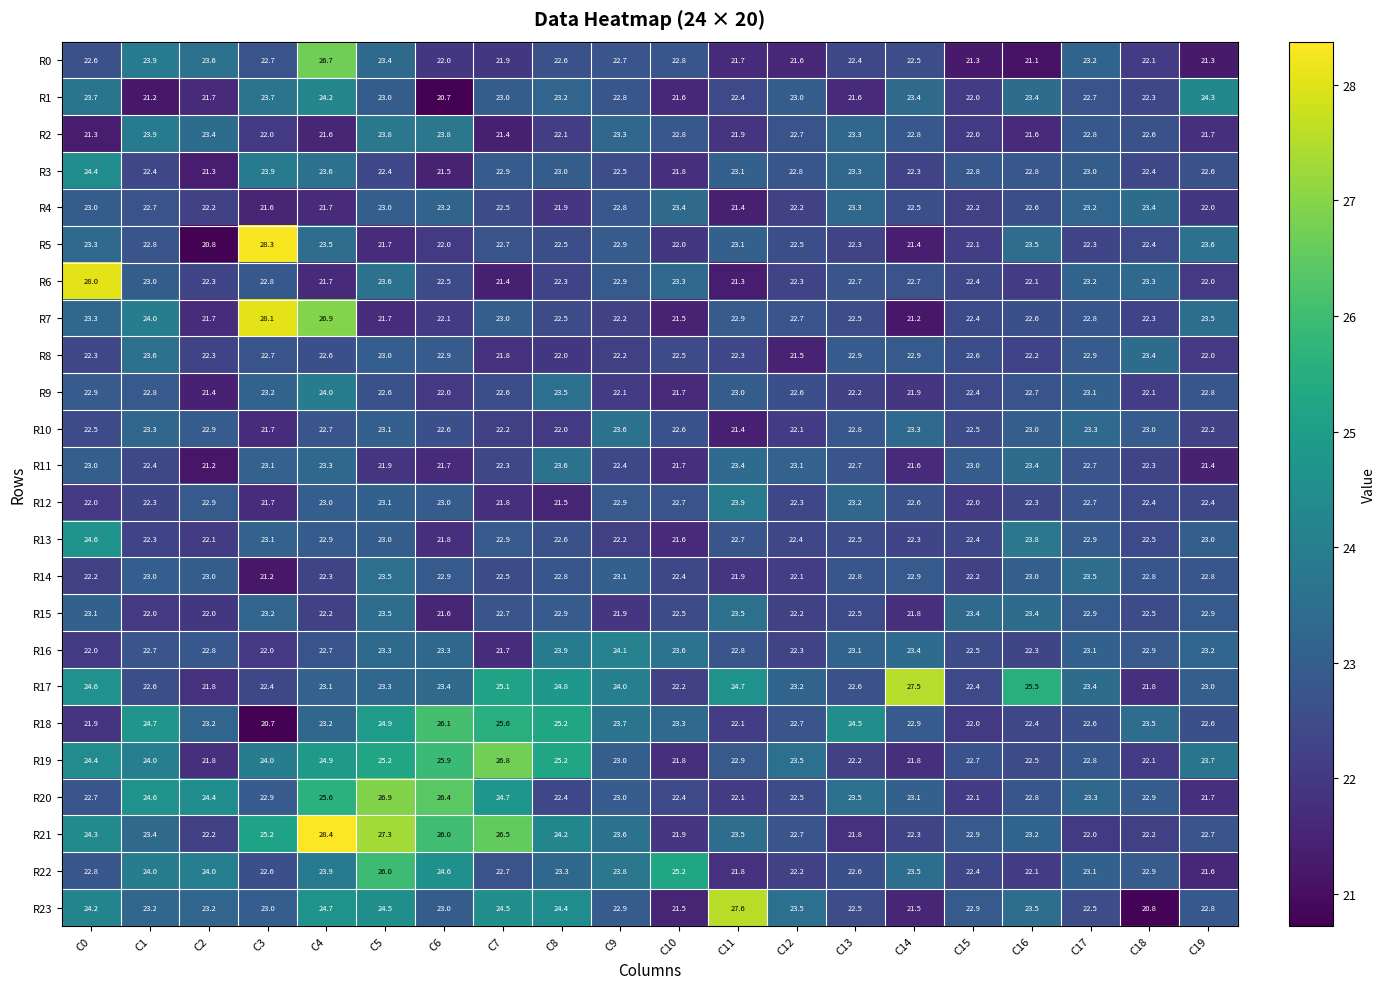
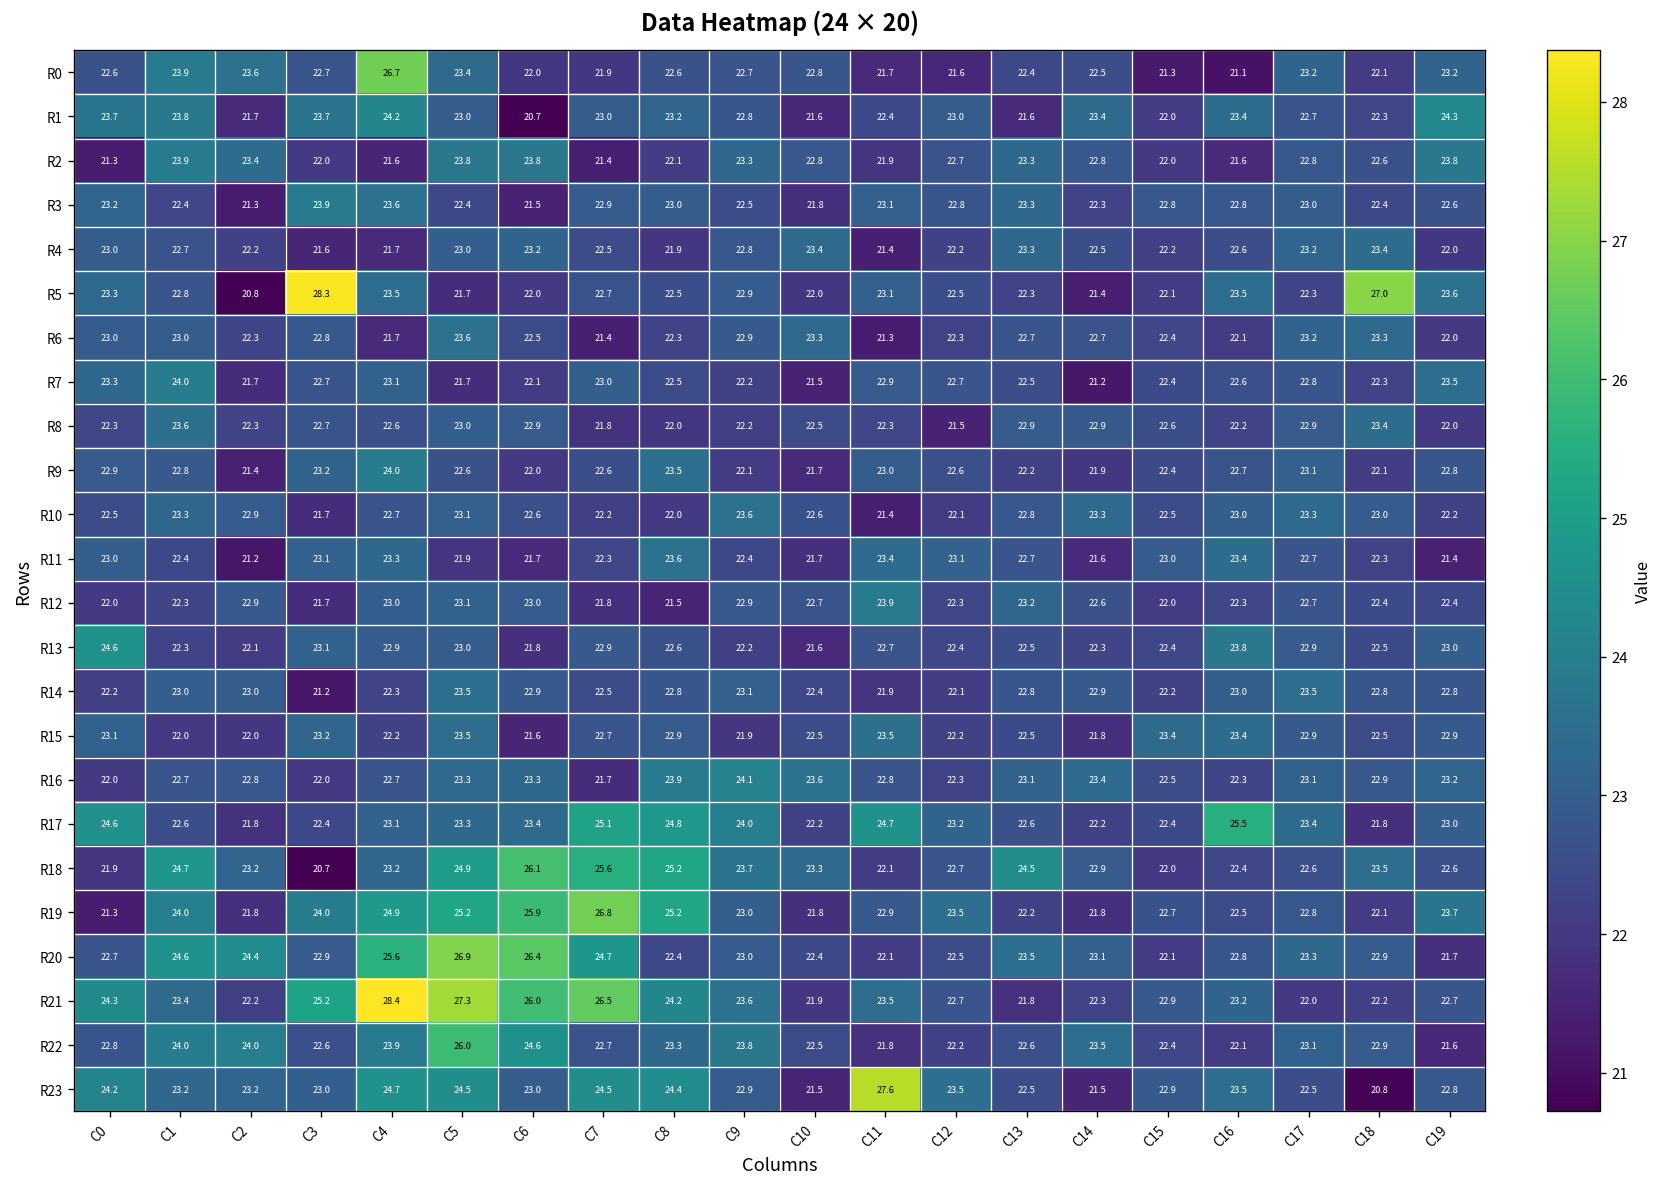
  {
    "R0": {
      "C0": 22.6,
      "C1": 23.9,
      "C2": 23.6,
      "C3": 22.7,
      "C4": 26.7,
      "C5": 23.4,
      "C6": 22.0,
      "C7": 21.9,
      "C8": 22.6,
      "C9": 22.7,
      "C10": 22.8,
      "C11": 21.7,
      "C12": 21.6,
      "C13": 22.4,
      "C14": 22.5,
      "C15": 21.3,
      "C16": 21.1,
      "C17": 23.2,
      "C18": 22.1,
-     "C19": 21.3
+     "C19": 23.2
    },
    "R1": {
      "C0": 23.7,
-     "C1": 21.2,
+     "C1": 23.8,
      "C2": 21.7,
      "C3": 23.7,
      "C4": 24.2,
      "C5": 23.0,
      "C6": 20.7,
      "C7": 23.0,
      "C8": 23.2,
      "C9": 22.8,
      "C10": 21.6,
      "C11": 22.4,
      "C12": 23.0,
      "C13": 21.6,
      "C14": 23.4,
      "C15": 22.0,
      "C16": 23.4,
      "C17": 22.7,
      "C18": 22.3,
      "C19": 24.3
    },
    "R2": {
      "C0": 21.3,
      "C1": 23.9,
      "C2": 23.4,
      "C3": 22.0,
      "C4": 21.6,
      "C5": 23.8,
      "C6": 23.8,
      "C7": 21.4,
      "C8": 22.1,
      "C9": 23.3,
      "C10": 22.8,
      "C11": 21.9,
      "C12": 22.7,
      "C13": 23.3,
      "C14": 22.8,
      "C15": 22.0,
      "C16": 21.6,
      "C17": 22.8,
      "C18": 22.6,
-     "C19": 21.7
+     "C19": 23.8
    },
    "R3": {
-     "C0": 24.4,
+     "C0": 23.2,
      "C1": 22.4,
      "C2": 21.3,
      "C3": 23.9,
      "C4": 23.6,
      "C5": 22.4,
      "C6": 21.5,
      "C7": 22.9,
      "C8": 23.0,
      "C9": 22.5,
      "C10": 21.8,
      "C11": 23.1,
      "C12": 22.8,
      "C13": 23.3,
      "C14": 22.3,
      "C15": 22.8,
      "C16": 22.8,
      "C17": 23.0,
      "C18": 22.4,
      "C19": 22.6
    },
    "R5": {
      "C0": 23.3,
      "C1": 22.8,
      "C2": 20.8,
      "C3": 28.3,
      "C4": 23.5,
      "C5": 21.7,
      "C6": 22.0,
      "C7": 22.7,
      "C8": 22.5,
      "C9": 22.9,
      "C10": 22.0,
      "C11": 23.1,
      "C12": 22.5,
      "C13": 22.3,
      "C14": 21.4,
      "C15": 22.1,
      "C16": 23.5,
      "C17": 22.3,
-     "C18": 22.4,
+     "C18": 27.0,
      "C19": 23.6
    },
    "R6": {
-     "C0": 28.0,
+     "C0": 23.0,
      "C1": 23.0,
      "C2": 22.3,
      "C3": 22.8,
      "C4": 21.7,
      "C5": 23.6,
      "C6": 22.5,
      "C7": 21.4,
      "C8": 22.3,
      "C9": 22.9,
      "C10": 23.3,
      "C11": 21.3,
      "C12": 22.3,
      "C13": 22.7,
      "C14": 22.7,
      "C15": 22.4,
      "C16": 22.1,
      "C17": 23.2,
      "C18": 23.3,
      "C19": 22.0
    },
    "R7": {
      "C0": 23.3,
      "C1": 24.0,
      "C2": 21.7,
-     "C3": 28.1,
-     "C4": 26.9,
+     "C3": 22.7,
+     "C4": 23.1,
      "C5": 21.7,
      "C6": 22.1,
      "C7": 23.0,
      "C8": 22.5,
      "C9": 22.2,
      "C10": 21.5,
      "C11": 22.9,
      "C12": 22.7,
      "C13": 22.5,
      "C14": 21.2,
      "C15": 22.4,
      "C16": 22.6,
      "C17": 22.8,
      "C18": 22.3,
      "C19": 23.5
    },
    "R17": {
      "C0": 24.6,
      "C1": 22.6,
      "C2": 21.8,
      "C3": 22.4,
      "C4": 23.1,
      "C5": 23.3,
      "C6": 23.4,
      "C7": 25.1,
      "C8": 24.8,
      "C9": 24.0,
      "C10": 22.2,
      "C11": 24.7,
      "C12": 23.2,
      "C13": 22.6,
-     "C14": 27.5,
+     "C14": 22.2,
      "C15": 22.4,
      "C16": 25.5,
      "C17": 23.4,
      "C18": 21.8,
      "C19": 23.0
    },
    "R19": {
-     "C0": 24.4,
+     "C0": 21.3,
      "C1": 24.0,
      "C2": 21.8,
      "C3": 24.0,
      "C4": 24.9,
      "C5": 25.2,
      "C6": 25.9,
      "C7": 26.8,
      "C8": 25.2,
      "C9": 23.0,
      "C10": 21.8,
      "C11": 22.9,
      "C12": 23.5,
      "C13": 22.2,
      "C14": 21.8,
      "C15": 22.7,
      "C16": 22.5,
      "C17": 22.8,
      "C18": 22.1,
      "C19": 23.7
    },
    "R22": {
      "C0": 22.8,
      "C1": 24.0,
      "C2": 24.0,
      "C3": 22.6,
      "C4": 23.9,
      "C5": 26.0,
      "C6": 24.6,
      "C7": 22.7,
      "C8": 23.3,
      "C9": 23.8,
-     "C10": 25.2,
+     "C10": 22.5,
      "C11": 21.8,
      "C12": 22.2,
      "C13": 22.6,
      "C14": 23.5,
      "C15": 22.4,
      "C16": 22.1,
      "C17": 23.1,
      "C18": 22.9,
      "C19": 21.6
    }
  }
